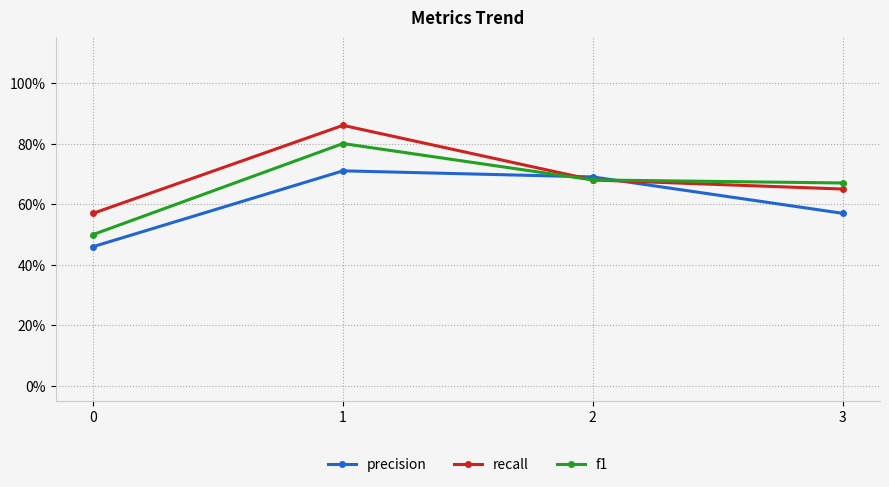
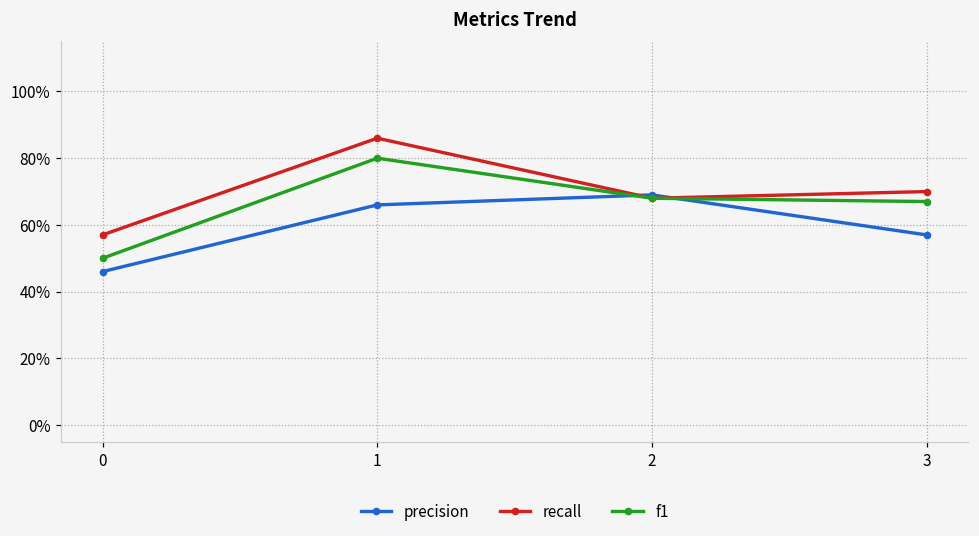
  {
    "precision": {
      "0": "46%",
-     "1": "71%",
+     "1": "66%",
      "2": "69%",
      "3": "57%"
    },
    "recall": {
      "0": "57%",
      "1": "86%",
-     "3": "65%"
+     "3": "70%"
    },
    "f1": {
      "0": "50%",
      "1": "80%",
      "3": "67%"
    }
  }
